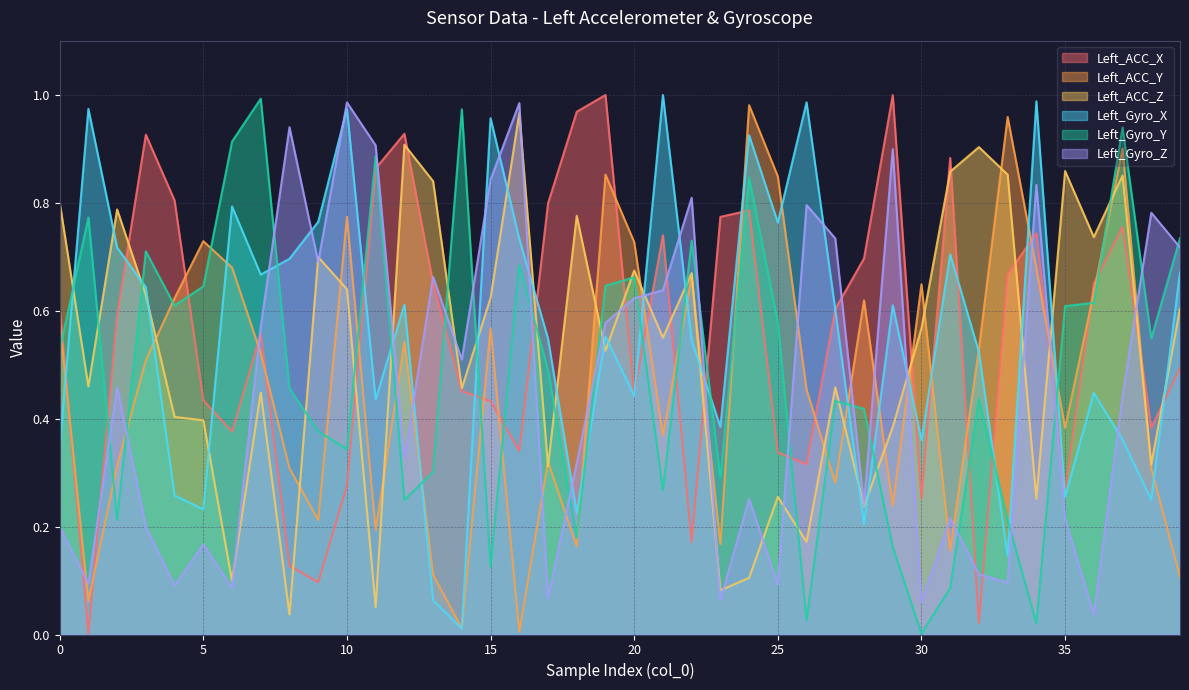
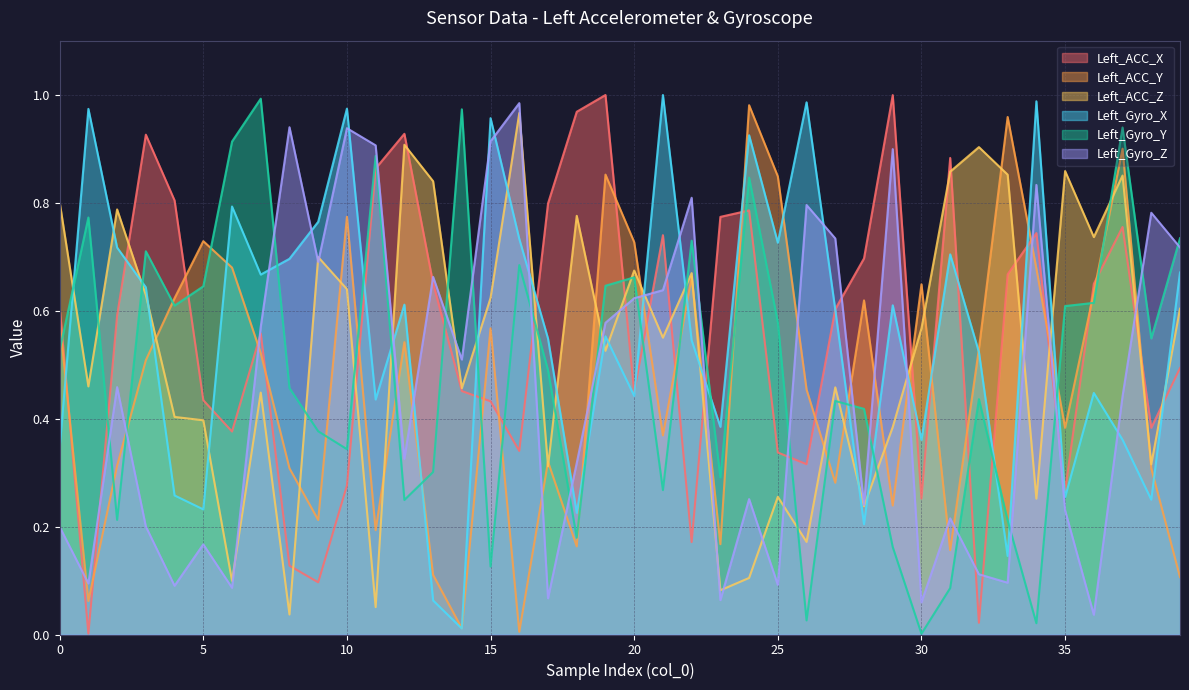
  {
    "Left_Gyro_X": {
      "0": 0.35,
      "5": 0.23,
      "10": 0.97,
      "15": 0.96,
      "20": 0.44,
-     "25": 0.76,
+     "25": 0.73,
      "30": 0.36,
      "35": 0.25
    },
    "Left_Gyro_Y": {
      "0": 0.53,
      "5": 0.64,
      "10": 0.34,
      "15": 0.13,
      "20": 0.66,
      "25": 0.58,
      "30": 0.00,
      "35": 0.61
    },
    "Left_Gyro_Z": {
      "0": 0.20,
      "5": 0.17,
-     "10": 0.99,
-     "15": 0.84,
+     "10": 0.94,
+     "15": 0.91,
      "20": 0.62,
      "25": 0.09,
      "30": 0.06,
-     "35": 0.21
+     "35": 0.23
    }
  }
